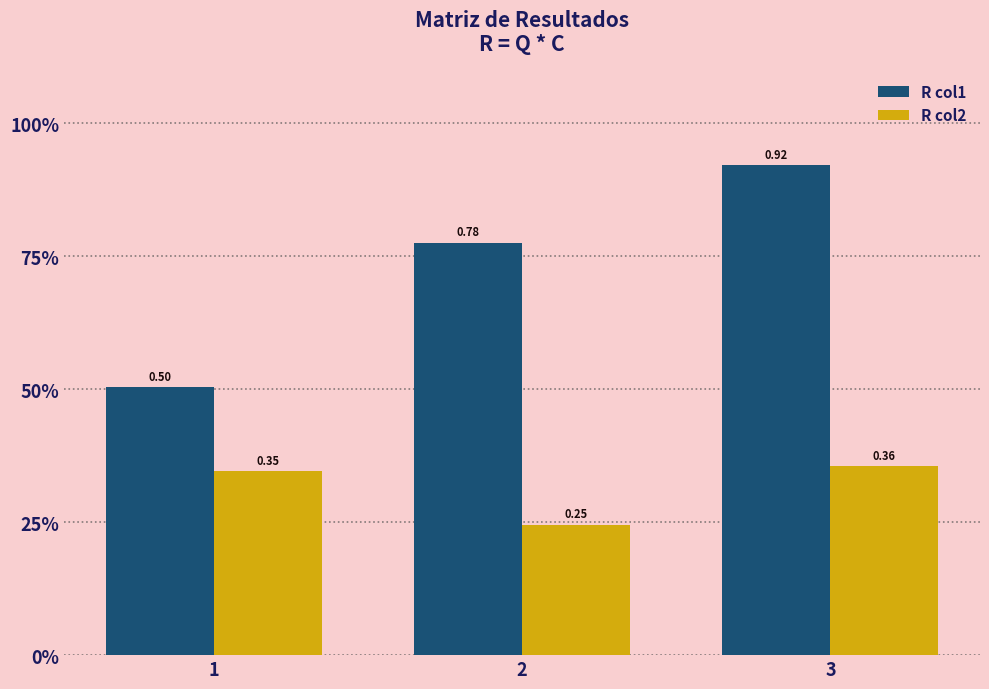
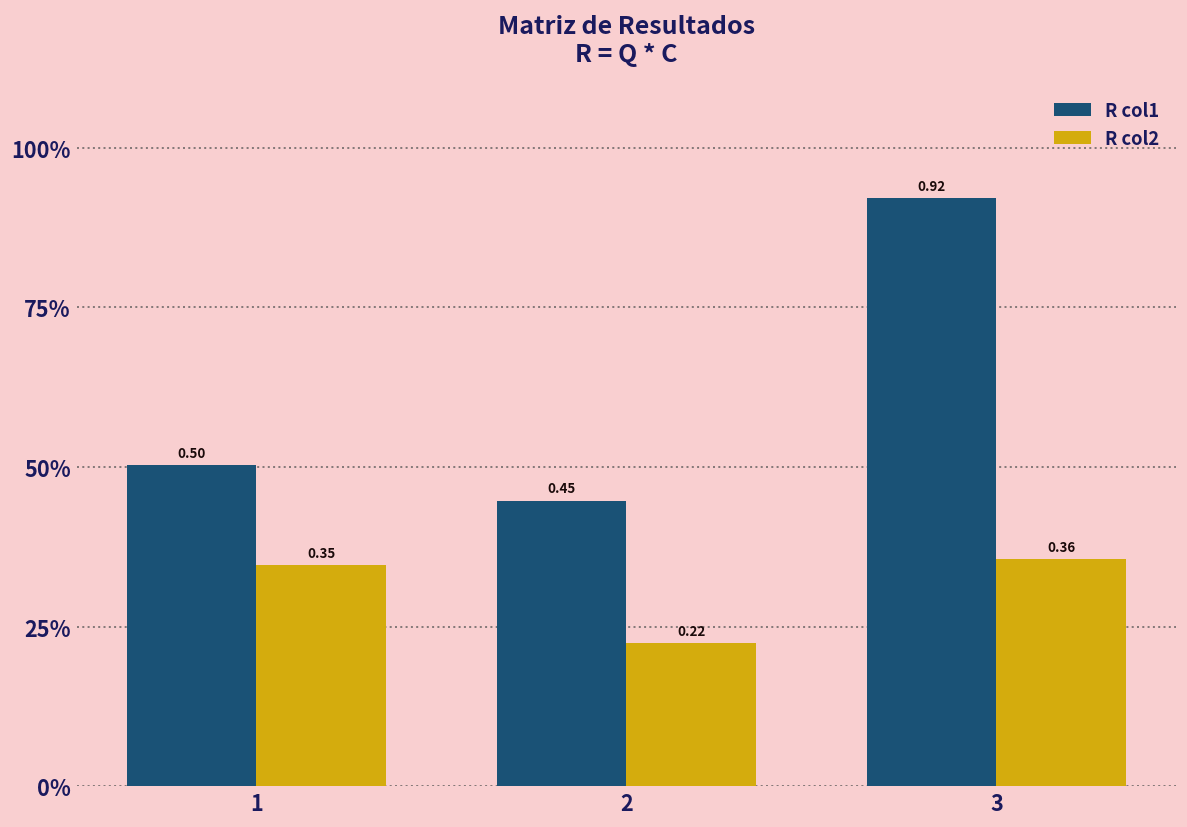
  {
    "R col1": {
      "1": 0.50,
-     "2": 0.78,
+     "2": 0.45,
      "3": 0.92
    },
    "R col2": {
      "1": 0.35,
-     "2": 0.25,
+     "2": 0.22,
      "3": 0.36
    }
  }
